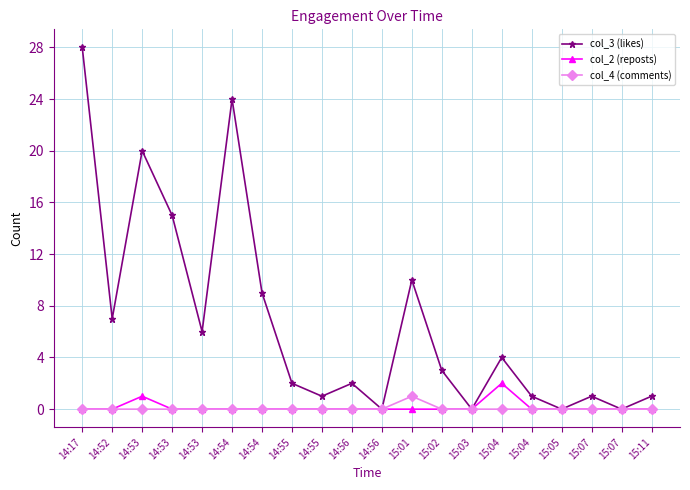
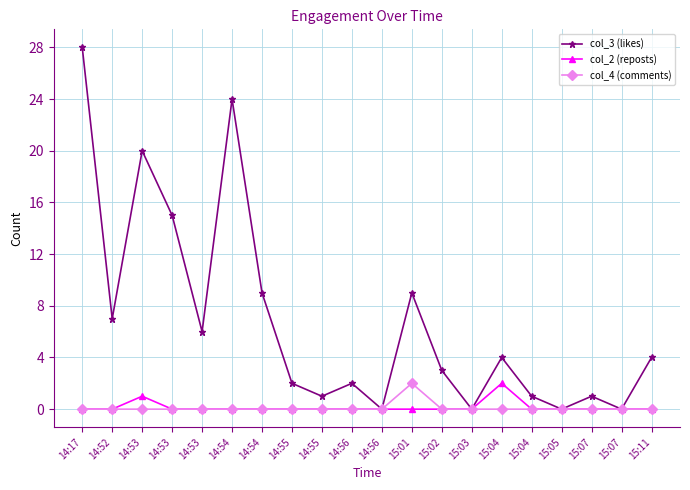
  {
    "col_3 (likes)": {
      "14:17": 28,
      "14:52": 7,
-     "15:01": 10,
+     "15:01": 9,
      "15:02": 3,
-     "15:11": 1
+     "15:11": 4
    },
    "col_2 (reposts)": {
      "15:01": 0
    },
    "col_4 (comments)": {
-     "15:01": 1
+     "15:01": 2
    }
  }
